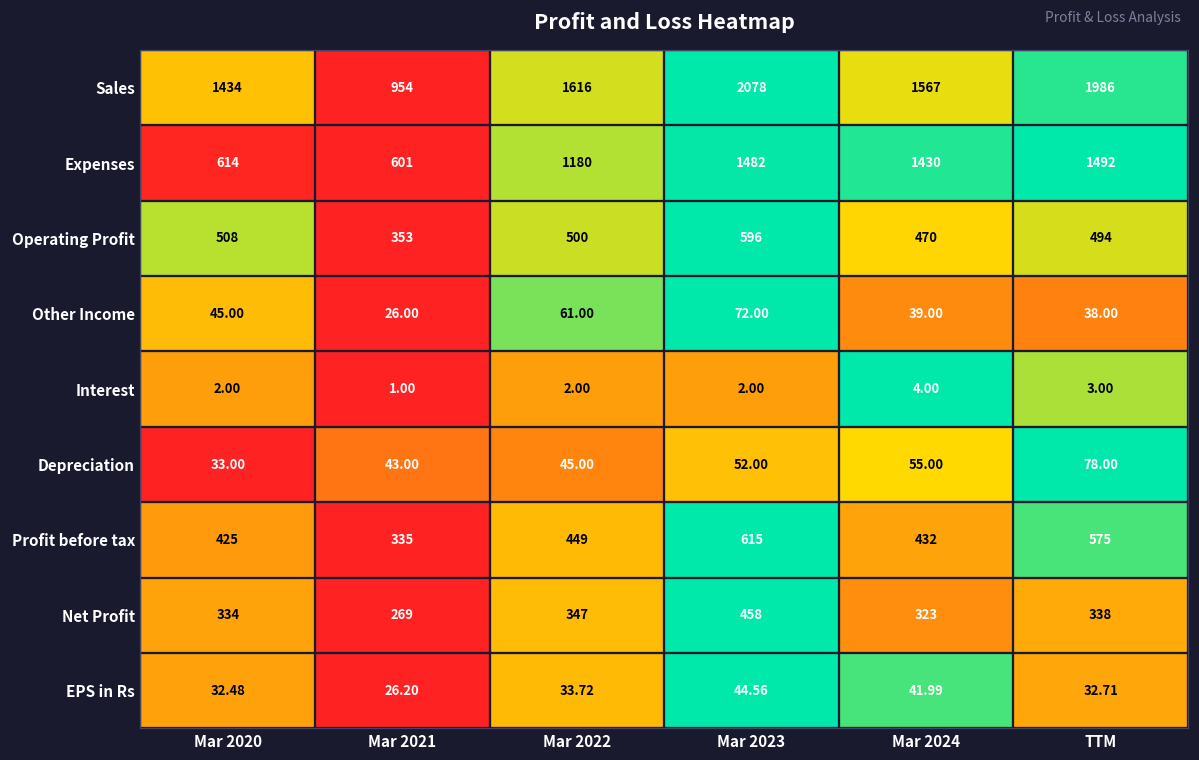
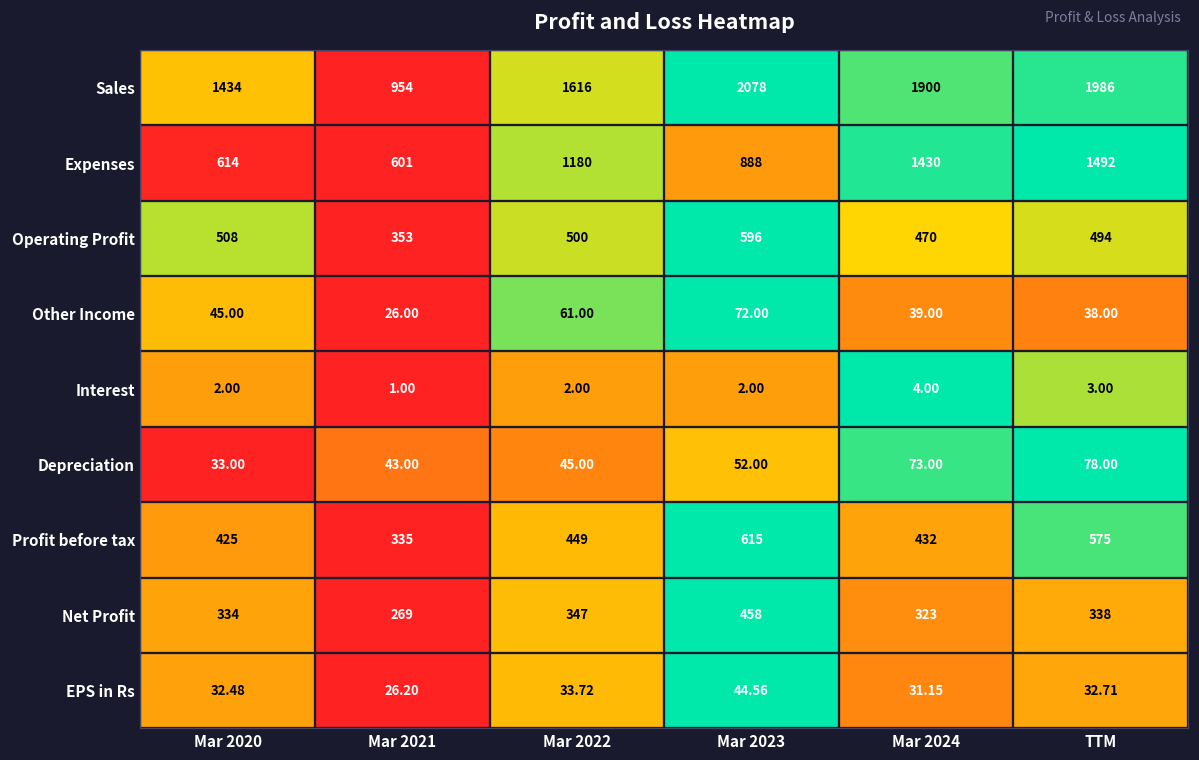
  {
    "Sales": {
      "Mar 2020": 1434,
      "Mar 2021": 954,
      "Mar 2022": 1616,
      "Mar 2023": 2078,
-     "Mar 2024": 1567,
+     "Mar 2024": 1900,
      "TTM": 1986
    },
    "Expenses": {
      "Mar 2020": 614,
      "Mar 2021": 601,
      "Mar 2022": 1180,
-     "Mar 2023": 1482,
+     "Mar 2023": 888,
      "Mar 2024": 1430,
      "TTM": 1492
    },
    "Operating Profit": {
      "Mar 2020": 508,
      "Mar 2021": 353,
      "Mar 2022": 500,
      "Mar 2023": 596,
      "Mar 2024": 470,
      "TTM": 494
    },
    "Other Income": {
      "Mar 2020": 45.00,
      "Mar 2021": 26.00,
      "Mar 2022": 61.00,
      "Mar 2023": 72.00,
      "Mar 2024": 39.00,
      "TTM": 38.00
    },
    "Interest": {
      "Mar 2020": 2.00,
      "Mar 2021": 1.00,
      "Mar 2022": 2.00,
      "Mar 2023": 2.00,
      "Mar 2024": 4.00,
      "TTM": 3.00
    },
    "Depreciation": {
      "Mar 2020": 33.00,
      "Mar 2021": 43.00,
      "Mar 2022": 45.00,
      "Mar 2023": 52.00,
-     "Mar 2024": 55.00,
+     "Mar 2024": 73.00,
      "TTM": 78.00
    },
    "Profit before tax": {
      "Mar 2020": 425,
      "Mar 2021": 335,
      "Mar 2022": 449,
      "Mar 2023": 615,
      "Mar 2024": 432,
      "TTM": 575
    },
    "Net Profit": {
      "Mar 2020": 334,
      "Mar 2021": 269,
      "Mar 2022": 347,
      "Mar 2023": 458,
      "Mar 2024": 323,
      "TTM": 338
    },
    "EPS in Rs": {
      "Mar 2020": 32.48,
      "Mar 2021": 26.20,
      "Mar 2022": 33.72,
      "Mar 2023": 44.56,
-     "Mar 2024": 41.99,
+     "Mar 2024": 31.15,
      "TTM": 32.71
    }
  }
